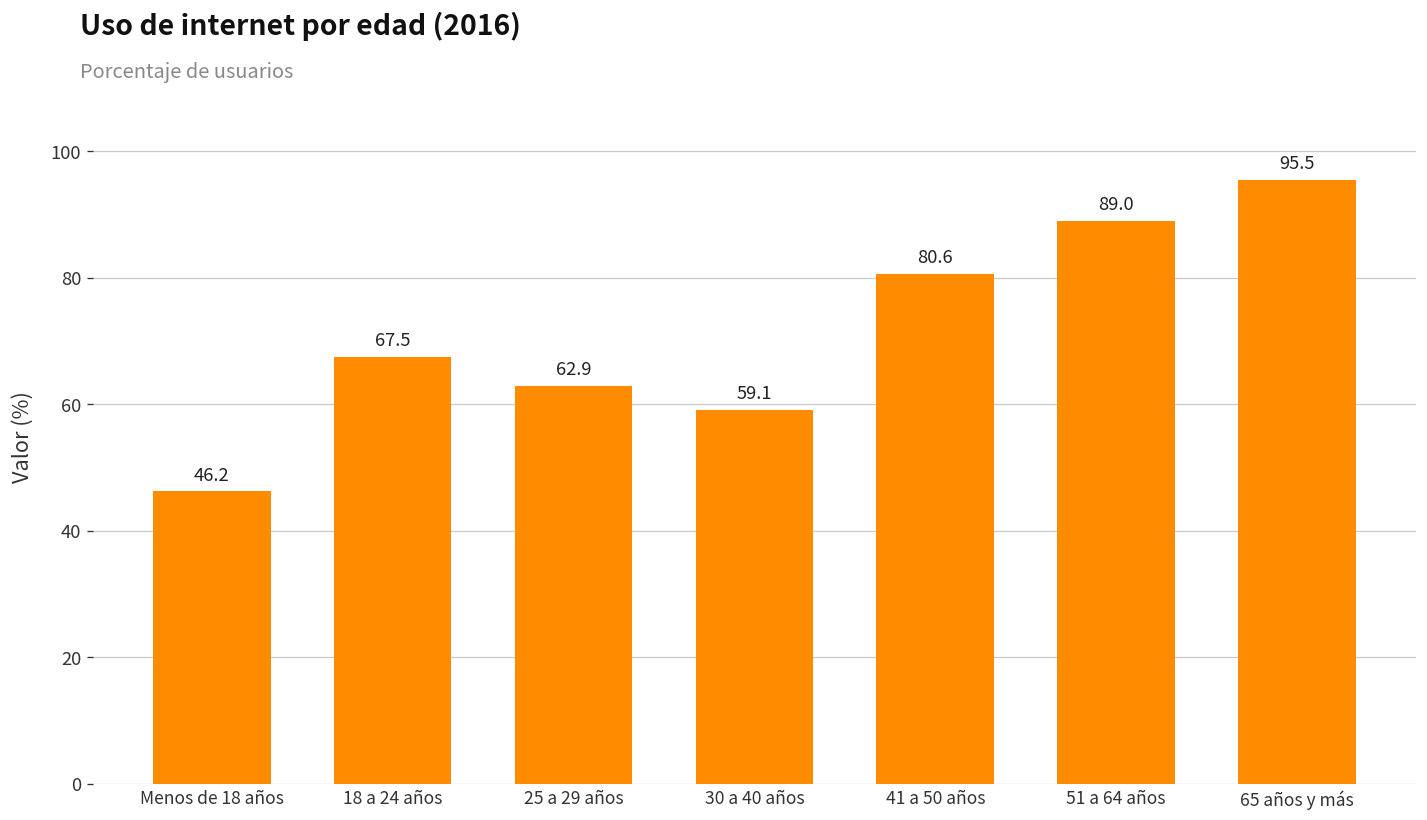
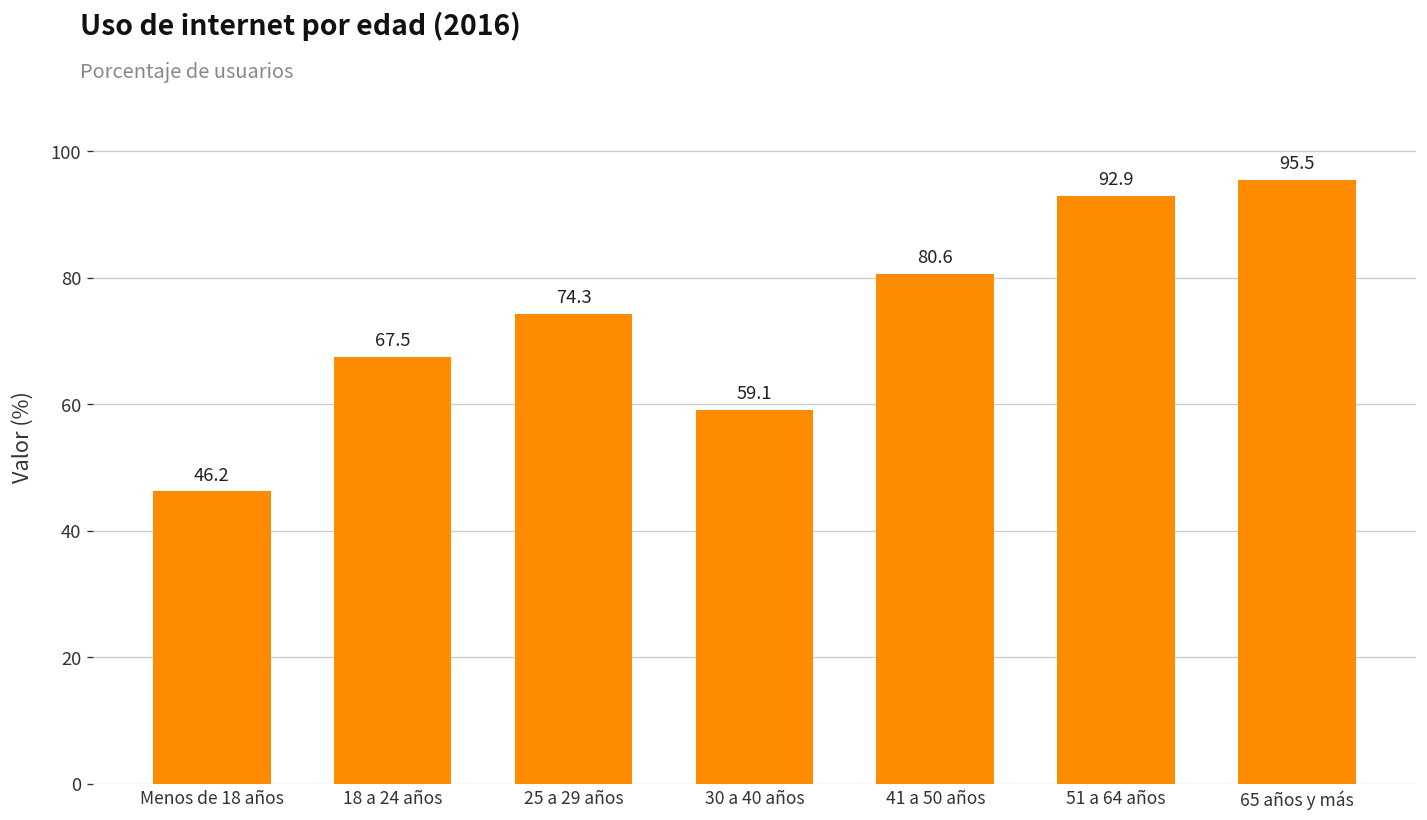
  {
    "Menos de 18 años": 46.2,
    "18 a 24 años": 67.5,
-   "25 a 29 años": 62.9,
+   "25 a 29 años": 74.3,
    "30 a 40 años": 59.1,
    "41 a 50 años": 80.6,
-   "51 a 64 años": 89.0,
+   "51 a 64 años": 92.9,
    "65 años y más": 95.5
  }
